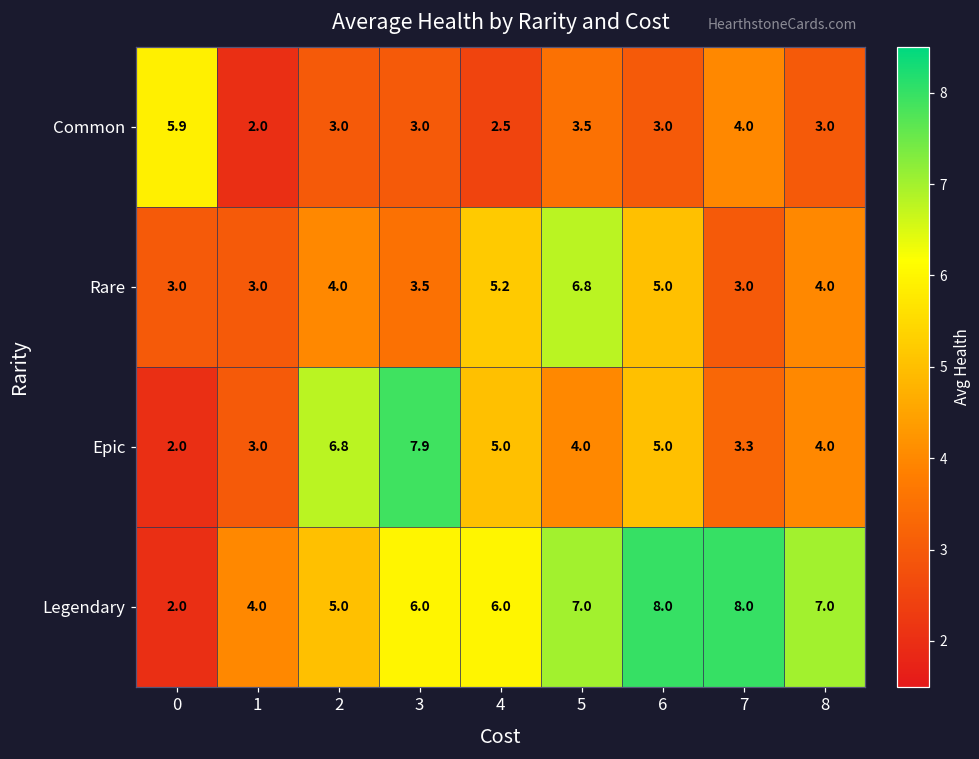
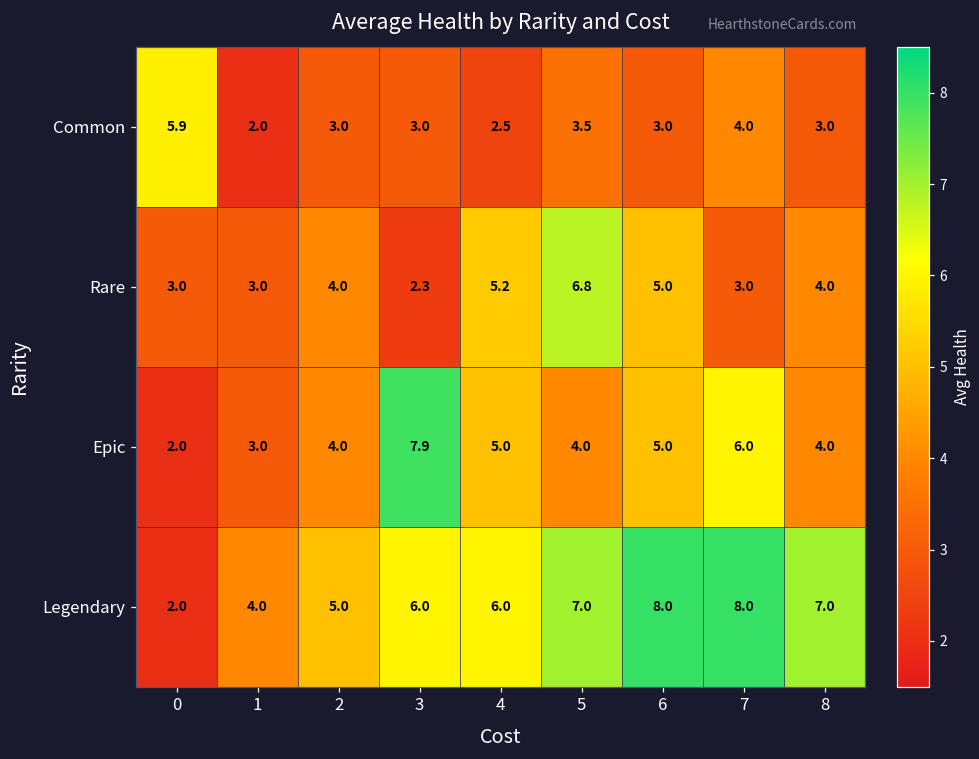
  {
    "Common": {
      "0": 5.9,
      "1": 2.0,
      "2": 3.0,
      "3": 3.0,
      "4": 2.5,
      "5": 3.5,
      "6": 3.0,
      "7": 4.0,
      "8": 3.0
    },
    "Rare": {
      "0": 3.0,
      "1": 3.0,
      "2": 4.0,
-     "3": 3.5,
+     "3": 2.3,
      "4": 5.2,
      "5": 6.8,
      "6": 5.0,
      "7": 3.0,
      "8": 4.0
    },
    "Epic": {
      "0": 2.0,
      "1": 3.0,
-     "2": 6.8,
+     "2": 4.0,
      "3": 7.9,
      "4": 5.0,
      "5": 4.0,
      "6": 5.0,
-     "7": 3.3,
+     "7": 6.0,
      "8": 4.0
    },
    "Legendary": {
      "0": 2.0,
      "1": 4.0,
      "2": 5.0,
      "3": 6.0,
      "4": 6.0,
      "5": 7.0,
      "6": 8.0,
      "7": 8.0,
      "8": 7.0
    }
  }
